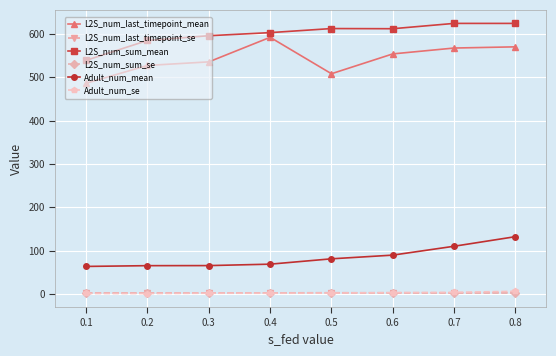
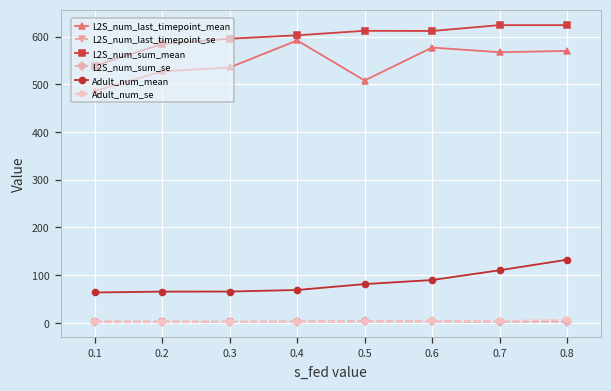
  {
    "L2S_num_last_timepoint_mean": {
      "0.4": 590,
      "0.5": 510,
-     "0.6": 550,
+     "0.6": 580,
      "0.7": 570,
      "0.8": 570
    }
  }
